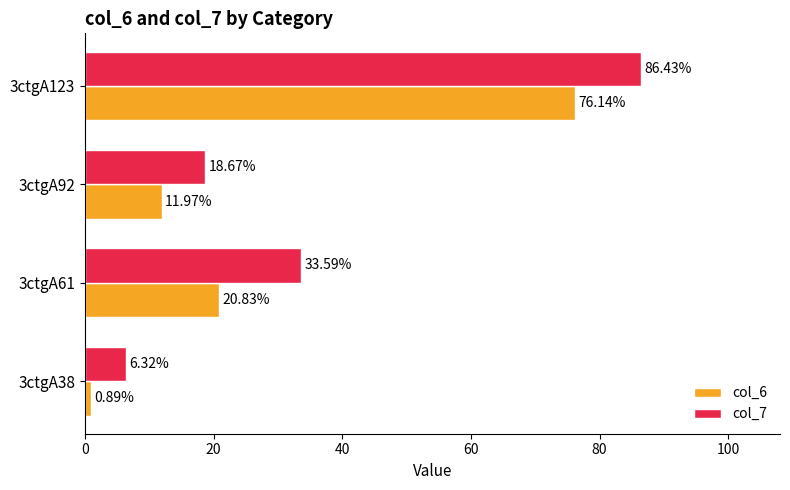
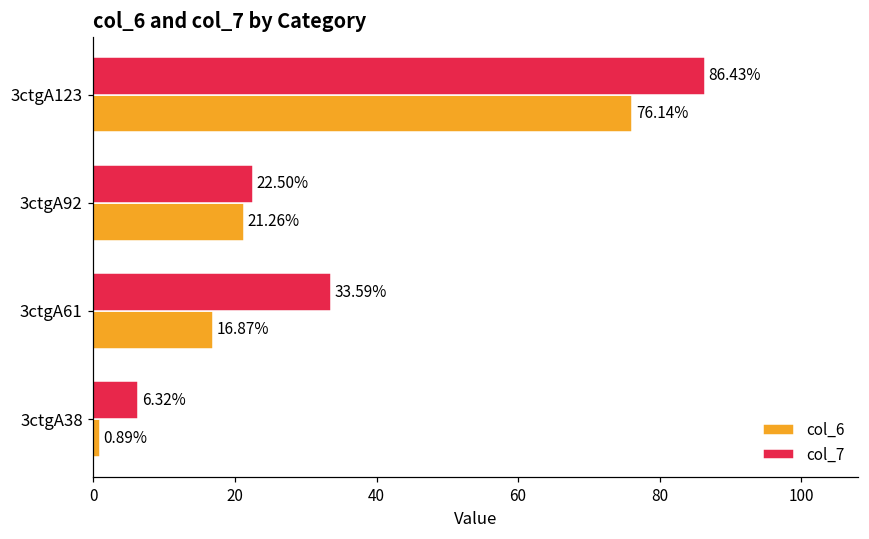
  {
    "col_6": {
      "3ctgA123": "76.14%",
-     "3ctgA92": "11.97%",
-     "3ctgA61": "20.83%",
+     "3ctgA92": "21.26%",
+     "3ctgA61": "16.87%",
      "3ctgA38": "0.89%"
    },
    "col_7": {
      "3ctgA123": "86.43%",
-     "3ctgA92": "18.67%",
+     "3ctgA92": "22.50%",
      "3ctgA61": "33.59%",
      "3ctgA38": "6.32%"
    }
  }
